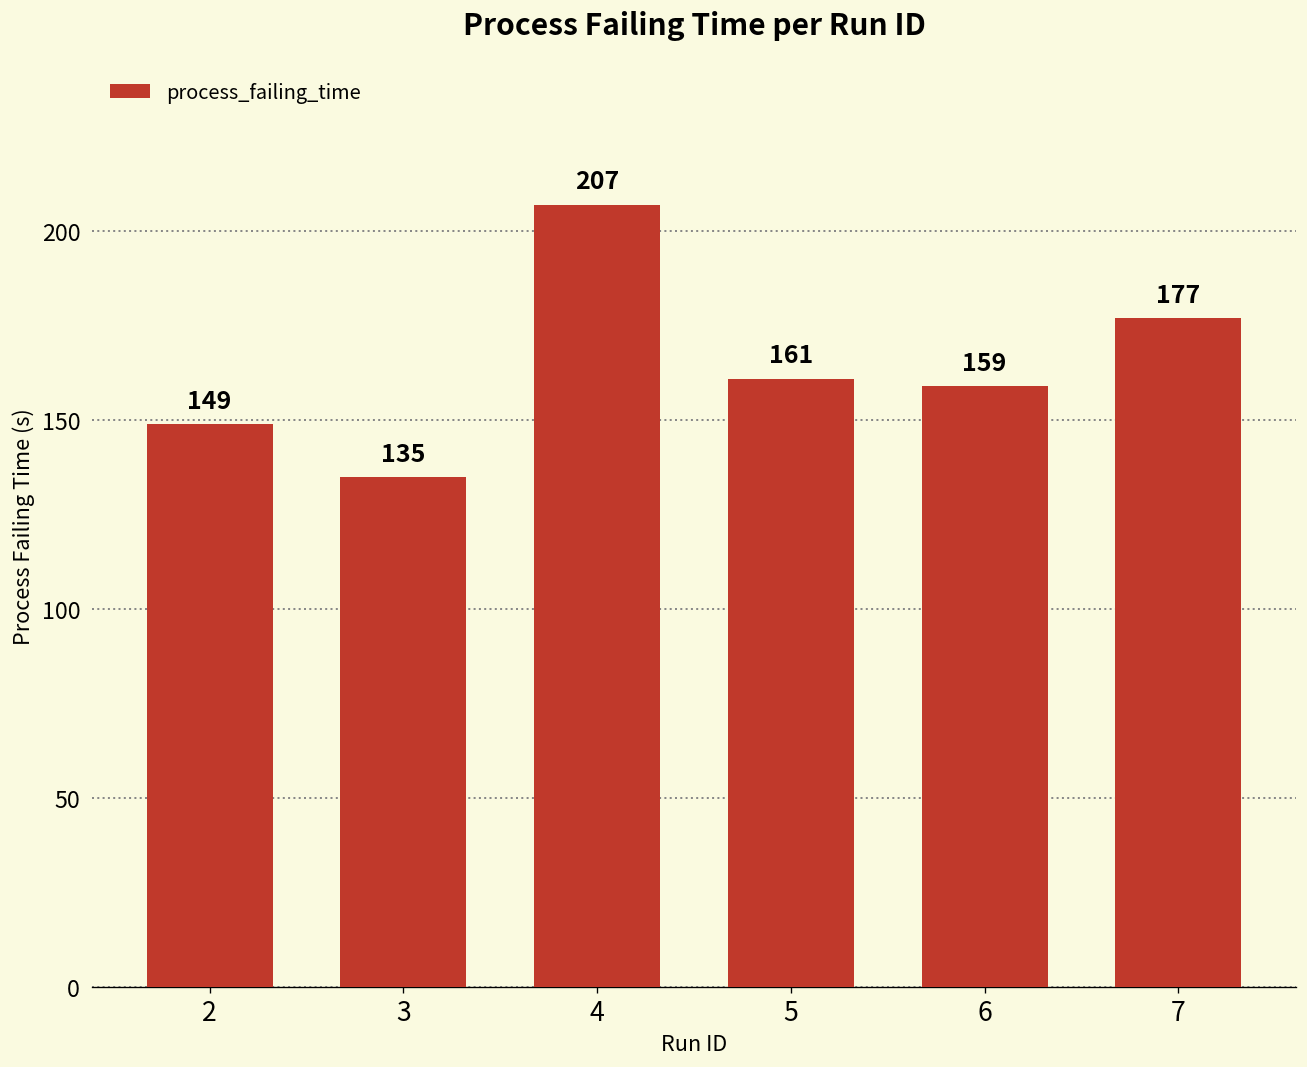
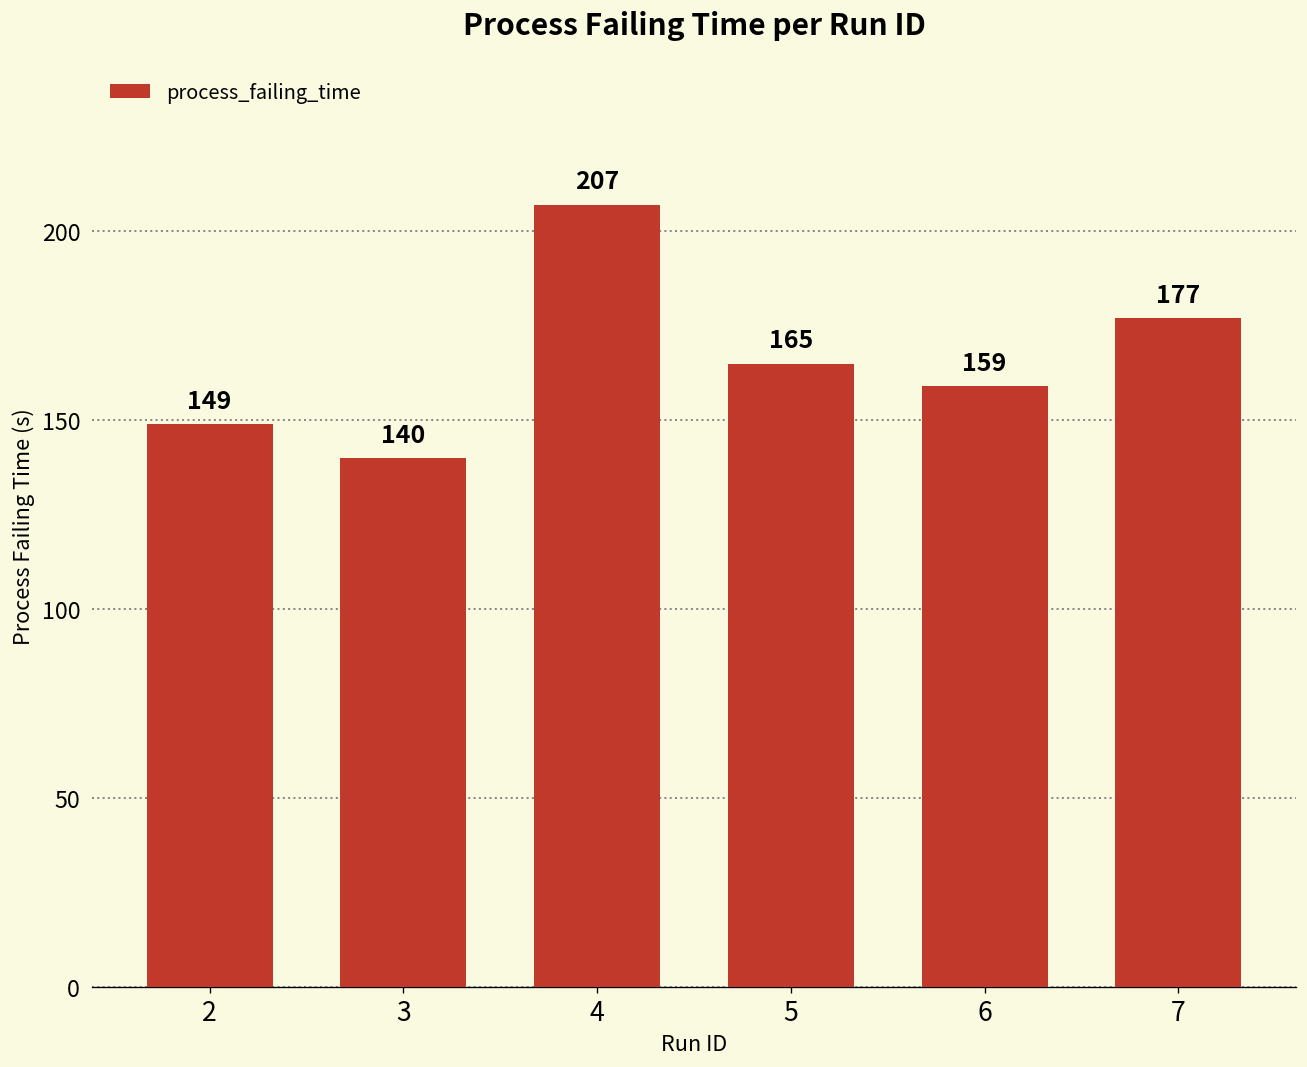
  {
    "2": 149,
-   "3": 135,
+   "3": 140,
    "4": 207,
-   "5": 161,
+   "5": 165,
    "6": 159,
    "7": 177
  }
